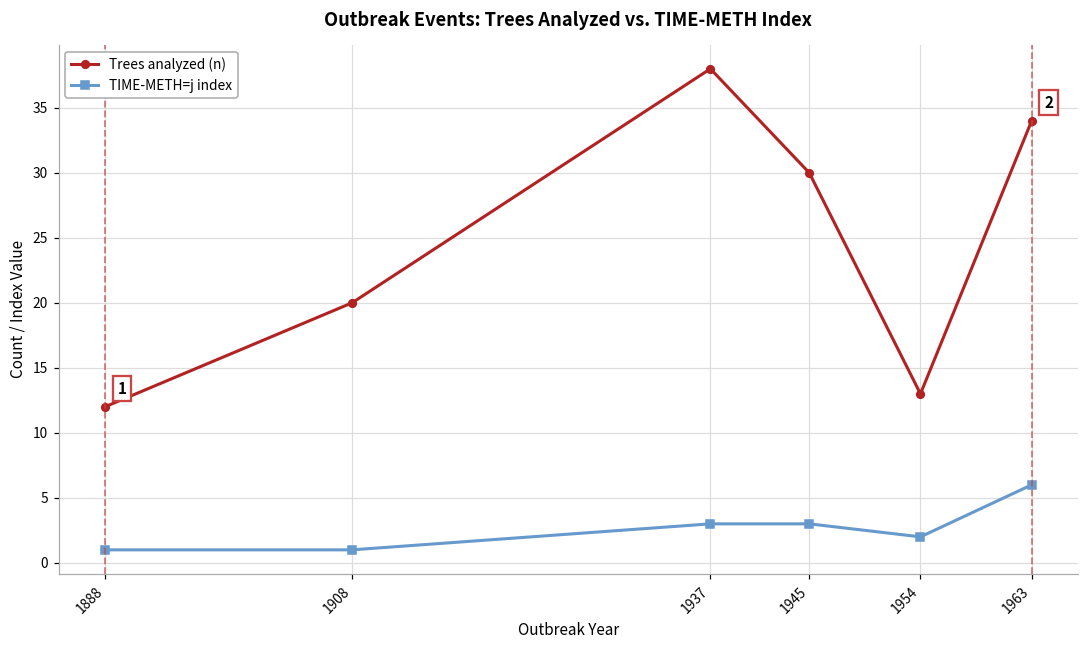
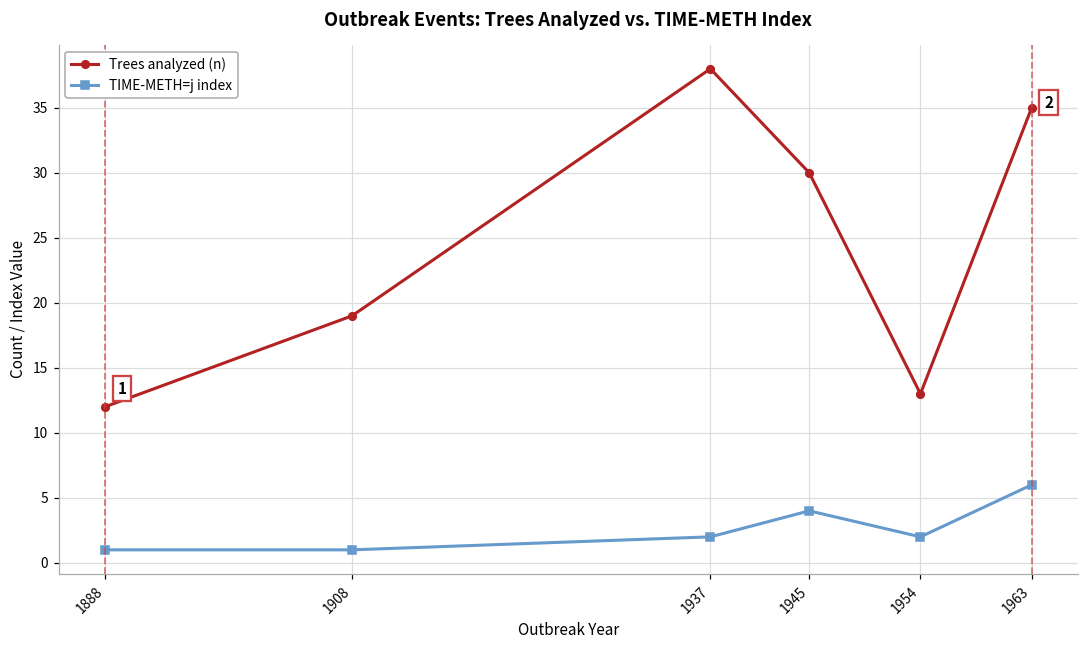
  {
    "Trees analyzed (n)": {
-     "1908": 20,
+     "1908": 19,
      "1937": 38,
      "1945": 30,
      "1954": 13,
-     "1963": 34
+     "1963": 35
    },
    "TIME-METH=j index": {
      "1888": 1,
      "1908": 1,
-     "1937": 3,
-     "1945": 3,
+     "1937": 2,
+     "1945": 4,
      "1954": 2,
      "1963": 6
    }
  }
